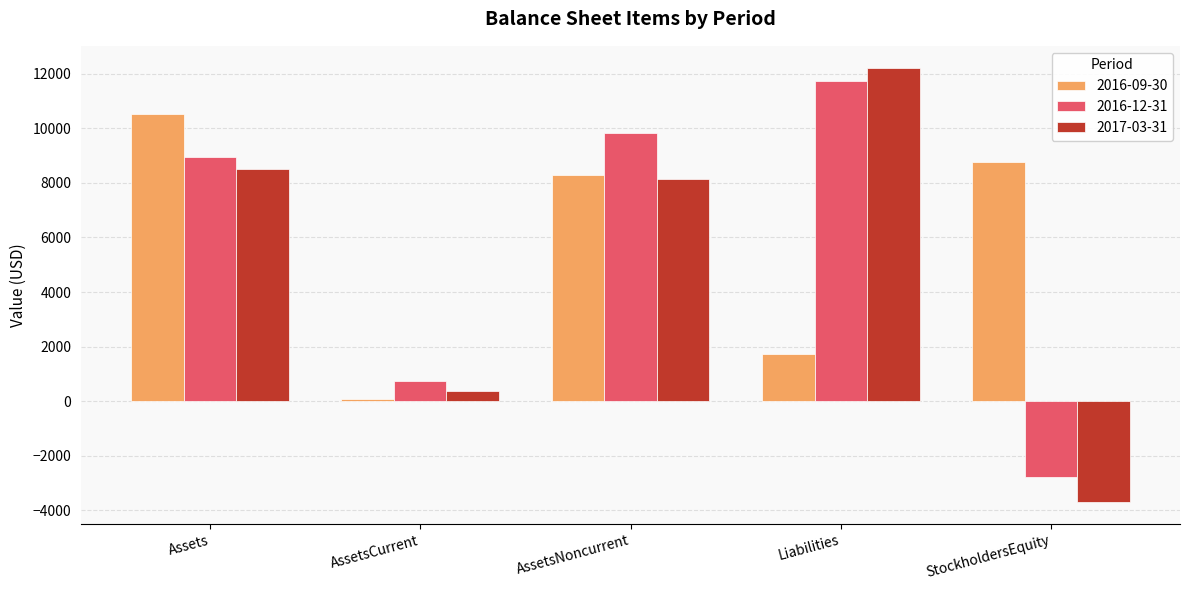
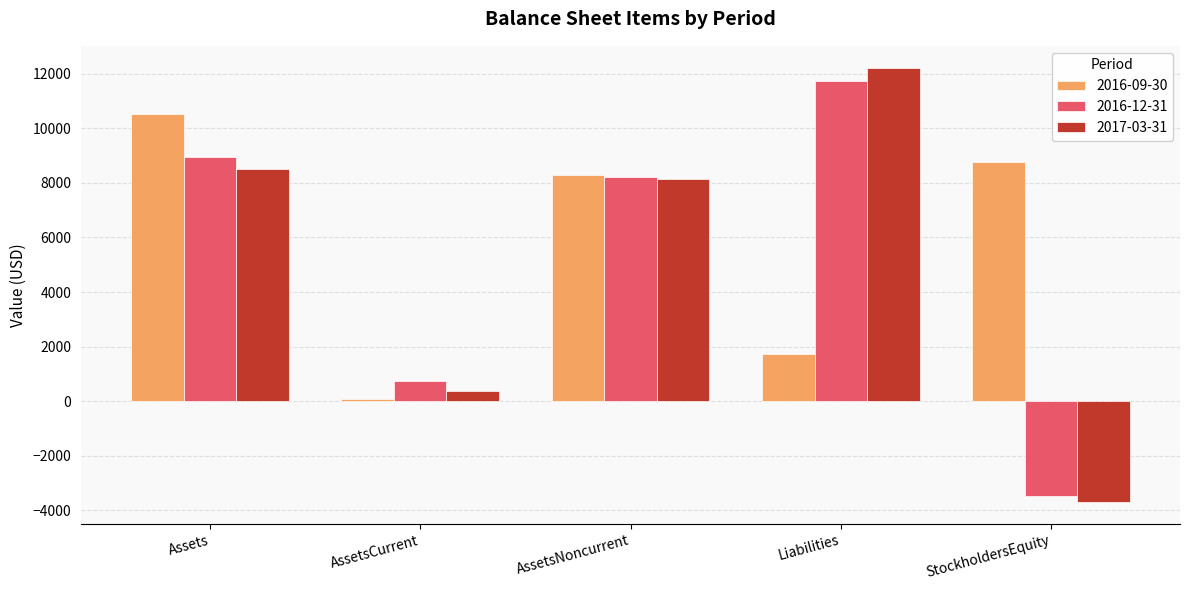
  {
    "2016-09-30": {
      "Assets": 10500,
      "AssetsNoncurrent": 8300,
      "Liabilities": 1700,
      "StockholdersEquity": 8800
    },
    "2016-12-31": {
      "Assets": 9000,
      "AssetsCurrent": 700,
-     "AssetsNoncurrent": 9800,
+     "AssetsNoncurrent": 8200,
      "Liabilities": 11700,
-     "StockholdersEquity": -2800
+     "StockholdersEquity": -3500
    },
    "2017-03-31": {
      "Assets": 8500,
      "AssetsCurrent": 400,
      "AssetsNoncurrent": 8200,
      "Liabilities": 12200,
      "StockholdersEquity": -3700
    }
  }
